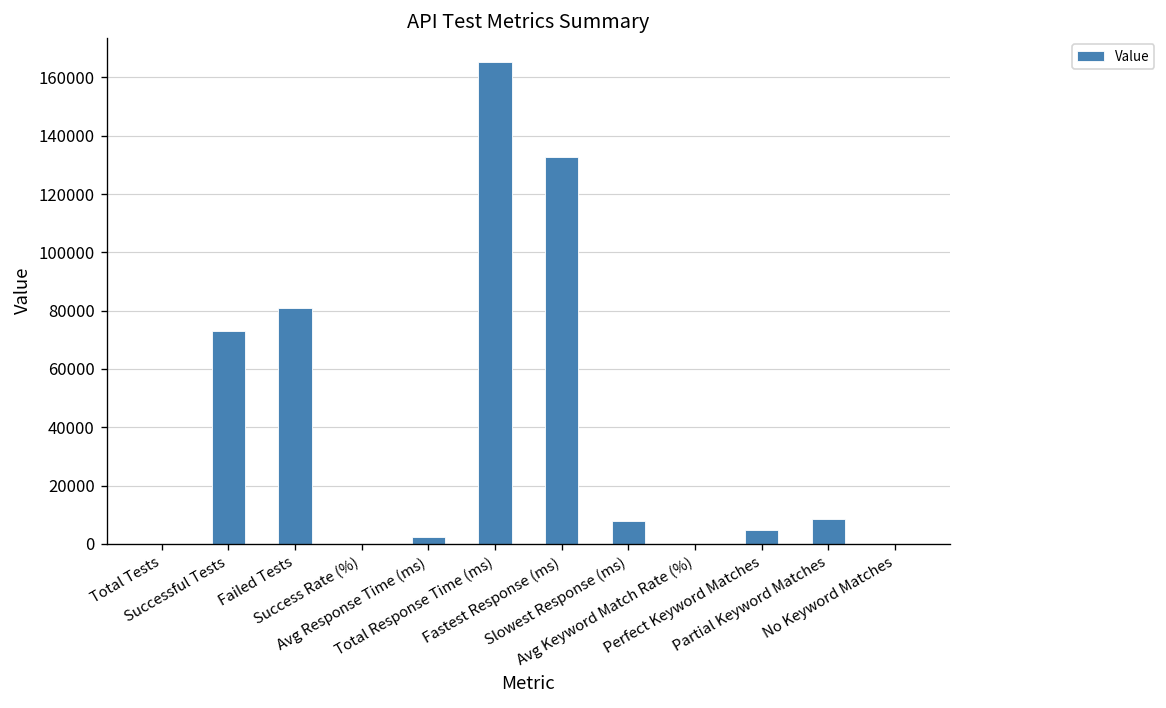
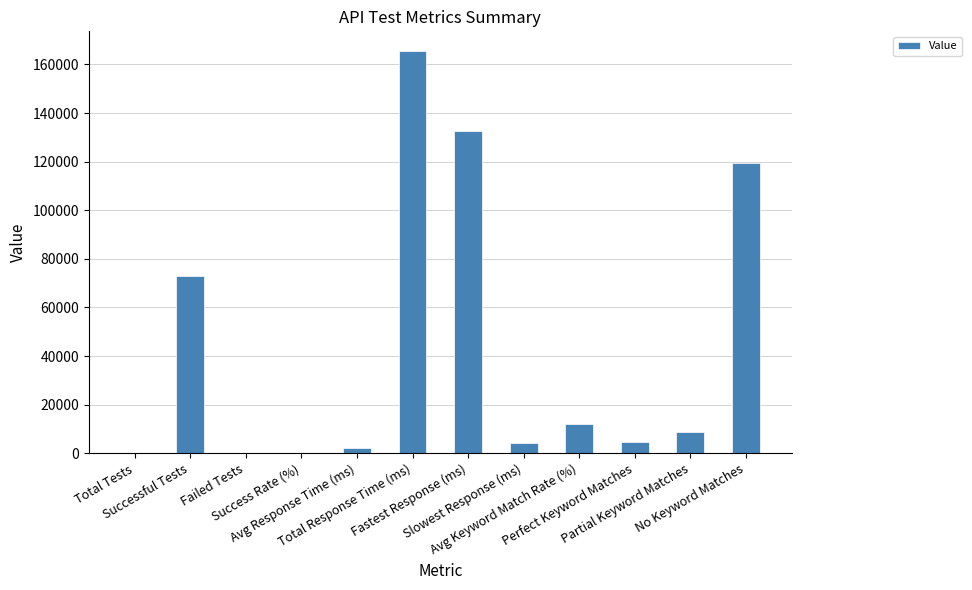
  {
    "Successful Tests": 73000,
-   "Failed Tests": 81000,
+   "Failed Tests": 0,
    "Avg Response Time (ms)": 2000,
    "Total Response Time (ms)": 165000,
    "Fastest Response (ms)": 133000,
-   "Slowest Response (ms)": 8000,
-   "Avg Keyword Match Rate (%)": 0,
+   "Slowest Response (ms)": 4000,
+   "Avg Keyword Match Rate (%)": 12000,
    "Perfect Keyword Matches": 5000,
    "Partial Keyword Matches": 9000,
-   "No Keyword Matches": 0
+   "No Keyword Matches": 120000
  }
